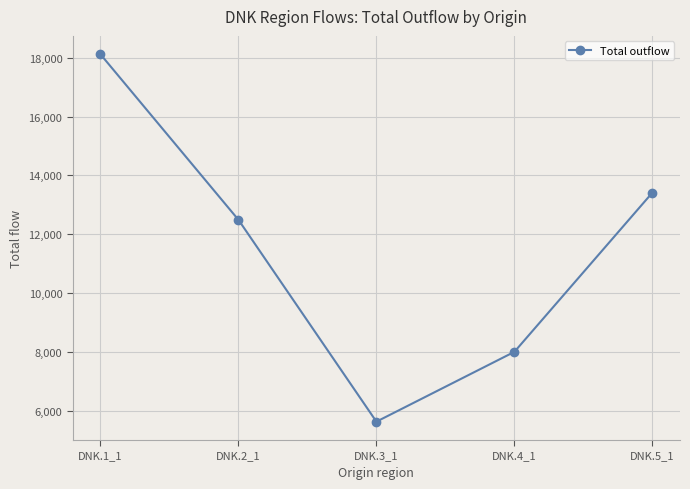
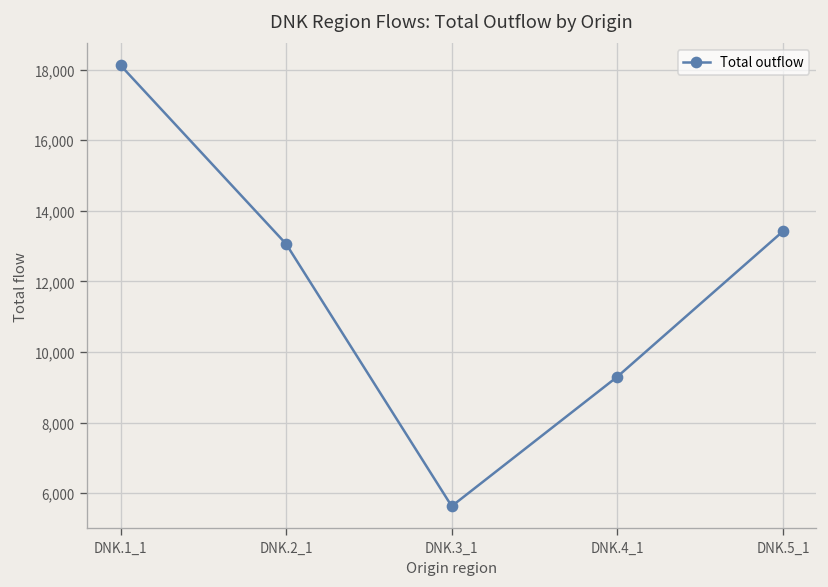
  {
    "DNK.1_1": "18,100",
-   "DNK.2_1": "12,500",
+   "DNK.2_1": "13,100",
    "DNK.3_1": "5,600",
-   "DNK.4_1": "8,000",
+   "DNK.4_1": "9,300",
    "DNK.5_1": "13,400"
  }
